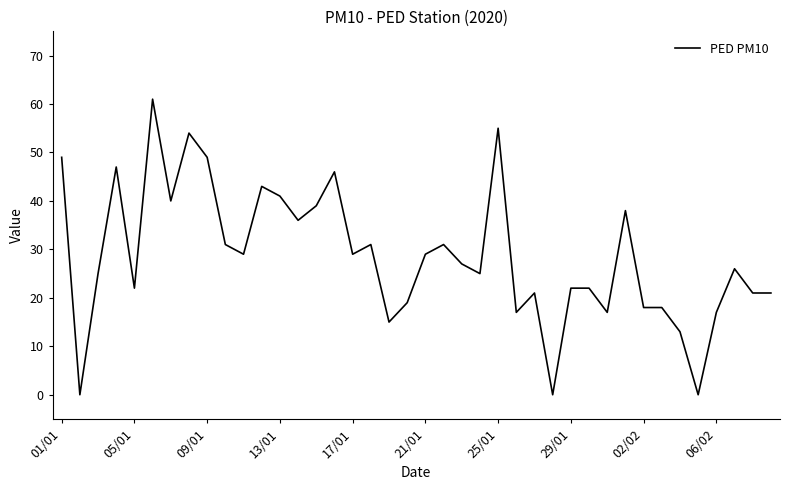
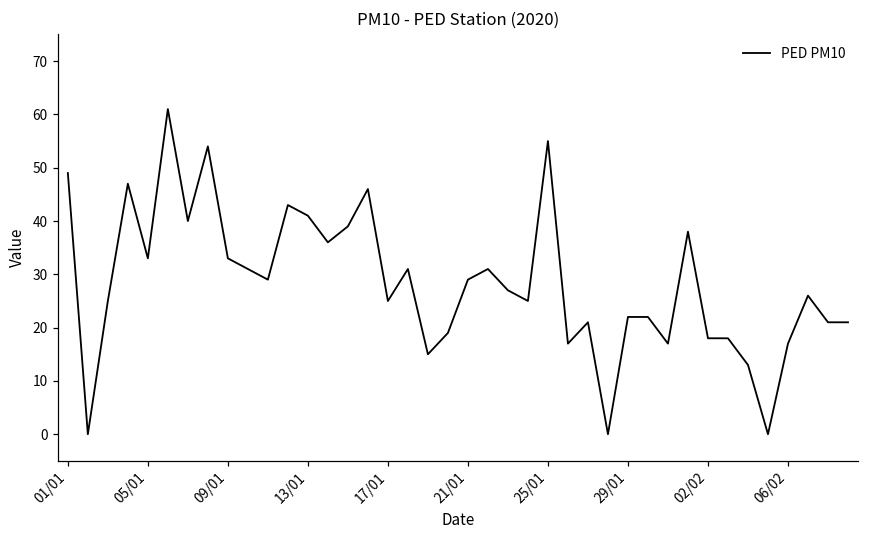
  {
    "01/01": 49,
-   "05/01": 22,
-   "09/01": 49,
+   "05/01": 33,
+   "09/01": 33,
    "13/01": 41,
-   "17/01": 29,
+   "17/01": 25,
    "21/01": 29,
    "25/01": 55,
    "29/01": 22,
    "02/02": 18,
    "06/02": 17
  }
